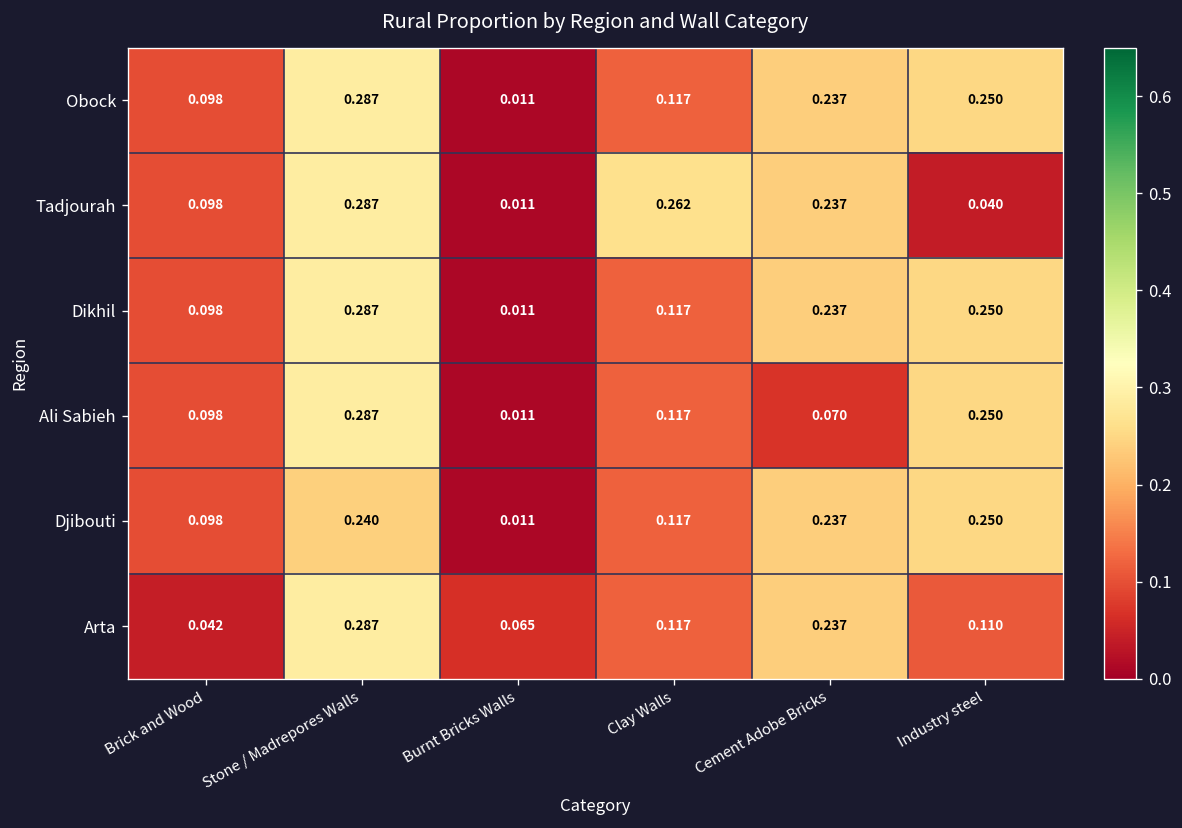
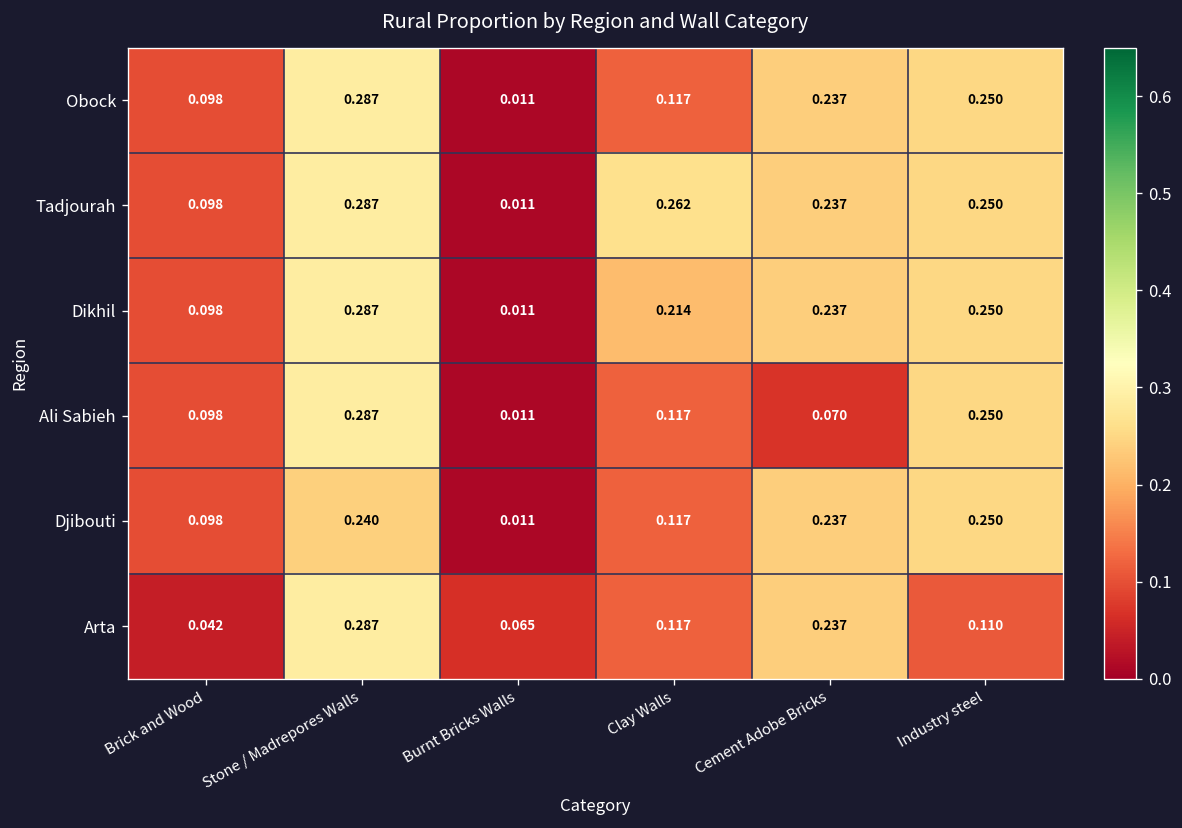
  {
    "Obock": {
      "Brick and Wood": 0.098,
      "Stone / Madrepores Walls": 0.287,
      "Burnt Bricks Walls": 0.011,
      "Clay Walls": 0.117,
      "Cement Adobe Bricks": 0.237,
      "Industry steel": 0.250
    },
    "Tadjourah": {
      "Brick and Wood": 0.098,
      "Stone / Madrepores Walls": 0.287,
      "Burnt Bricks Walls": 0.011,
      "Clay Walls": 0.262,
      "Cement Adobe Bricks": 0.237,
-     "Industry steel": 0.040
+     "Industry steel": 0.250
    },
    "Dikhil": {
      "Brick and Wood": 0.098,
      "Stone / Madrepores Walls": 0.287,
      "Burnt Bricks Walls": 0.011,
-     "Clay Walls": 0.117,
+     "Clay Walls": 0.214,
      "Cement Adobe Bricks": 0.237,
      "Industry steel": 0.250
    },
    "Ali Sabieh": {
      "Brick and Wood": 0.098,
      "Stone / Madrepores Walls": 0.287,
      "Burnt Bricks Walls": 0.011,
      "Clay Walls": 0.117,
      "Cement Adobe Bricks": 0.070,
      "Industry steel": 0.250
    },
    "Djibouti": {
      "Brick and Wood": 0.098,
      "Stone / Madrepores Walls": 0.240,
      "Burnt Bricks Walls": 0.011,
      "Clay Walls": 0.117,
      "Cement Adobe Bricks": 0.237,
      "Industry steel": 0.250
    },
    "Arta": {
      "Brick and Wood": 0.042,
      "Stone / Madrepores Walls": 0.287,
      "Burnt Bricks Walls": 0.065,
      "Clay Walls": 0.117,
      "Cement Adobe Bricks": 0.237,
      "Industry steel": 0.110
    }
  }
